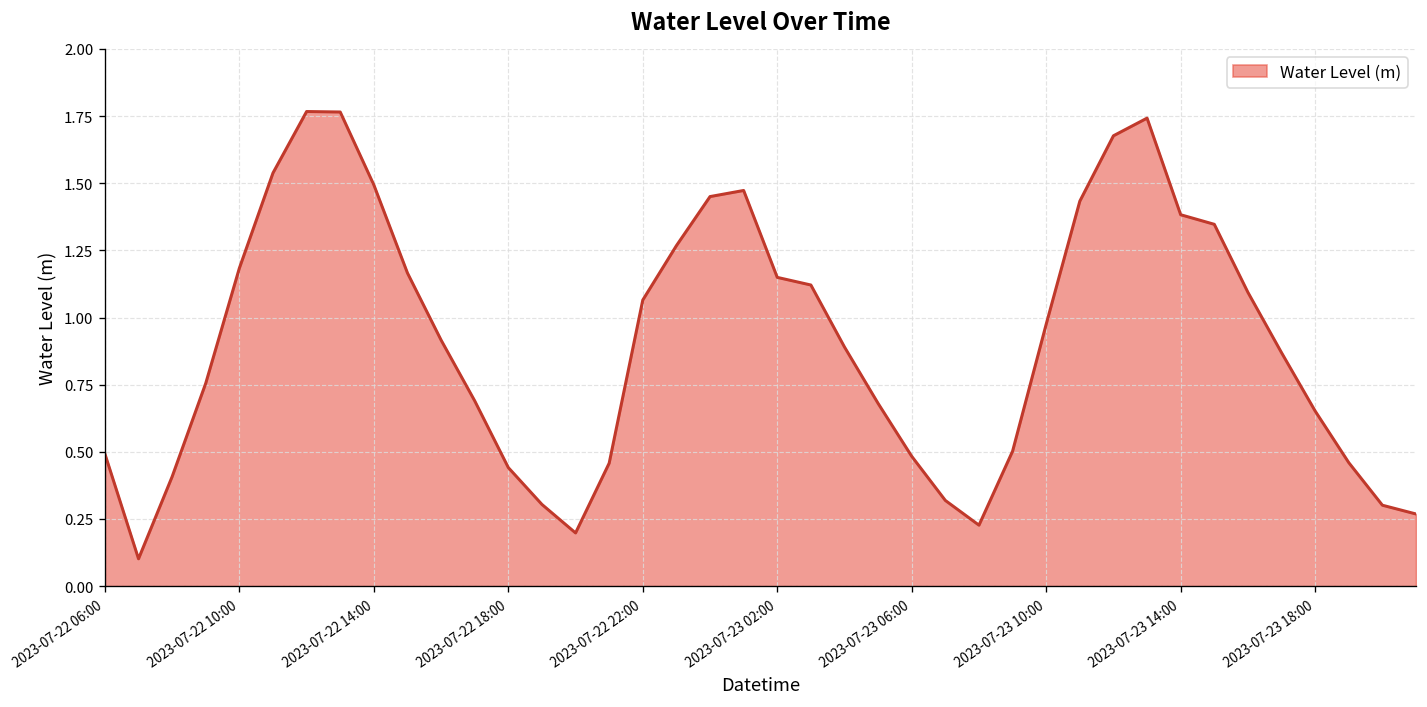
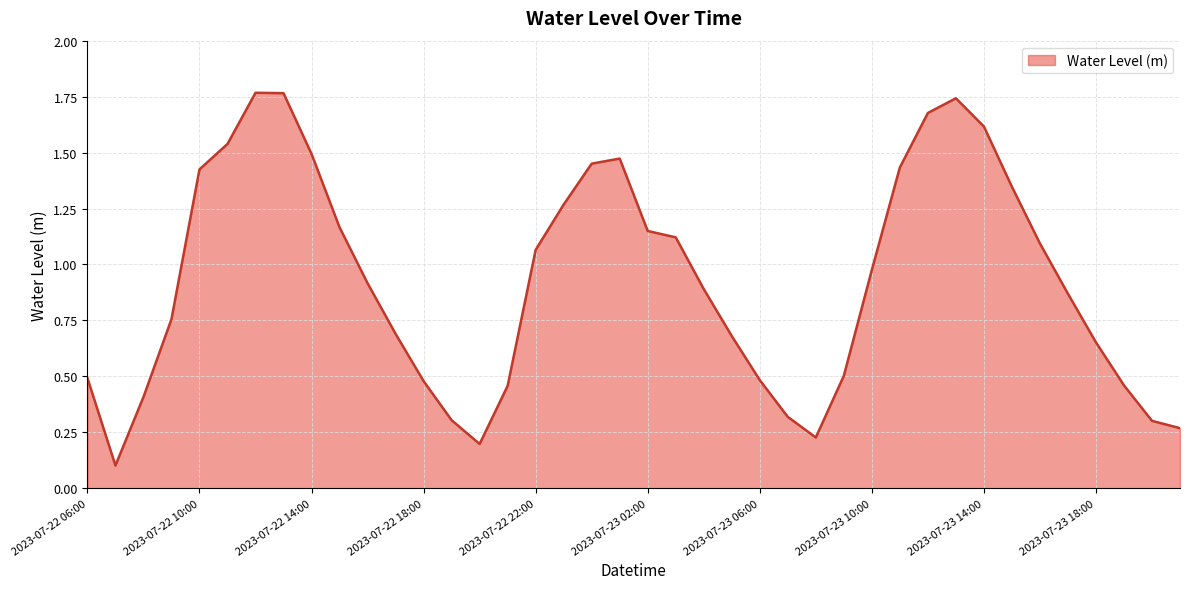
  {
    "2023-07-22 06:00": 0.49,
-   "2023-07-22 10:00": 1.18,
+   "2023-07-22 10:00": 1.42,
    "2023-07-22 14:00": 1.49,
-   "2023-07-22 18:00": 0.44,
+   "2023-07-22 18:00": 0.48,
    "2023-07-22 22:00": 1.07,
    "2023-07-23 02:00": 1.15,
    "2023-07-23 06:00": 0.48,
    "2023-07-23 10:00": 0.98,
-   "2023-07-23 14:00": 1.38,
+   "2023-07-23 14:00": 1.62,
    "2023-07-23 18:00": 0.65
  }
